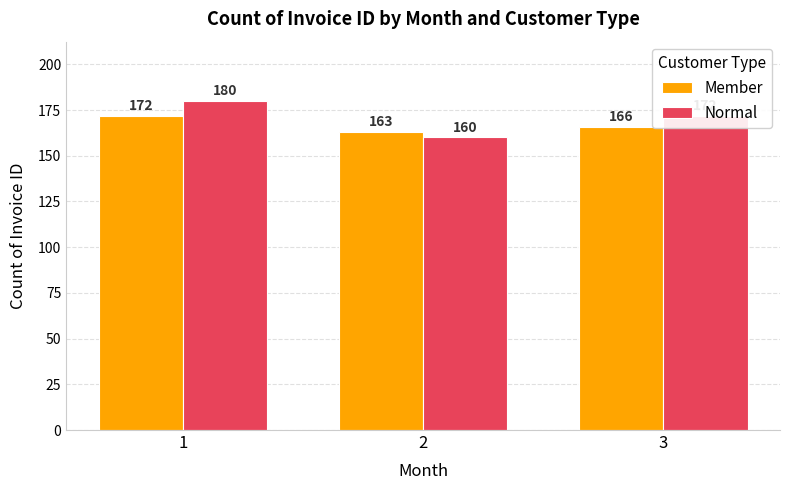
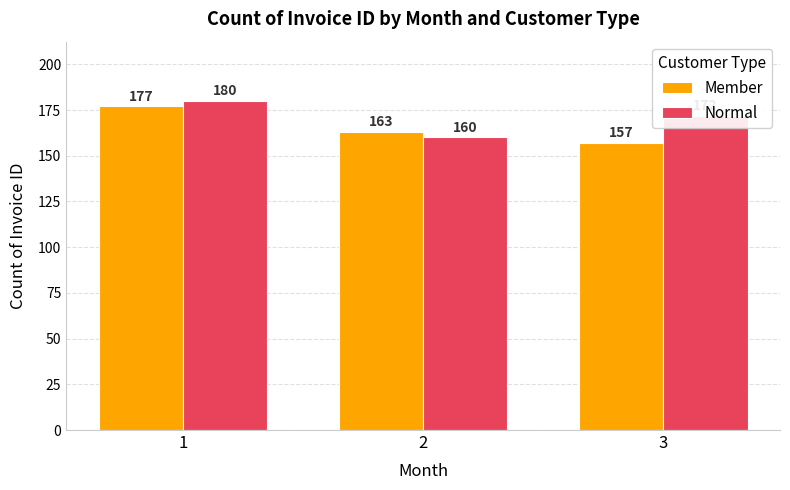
  {
    "Member": {
-     "1": 172,
+     "1": 177,
      "2": 163,
-     "3": 166
+     "3": 157
    },
    "Normal": {
      "1": 180,
      "2": 160
    }
  }
